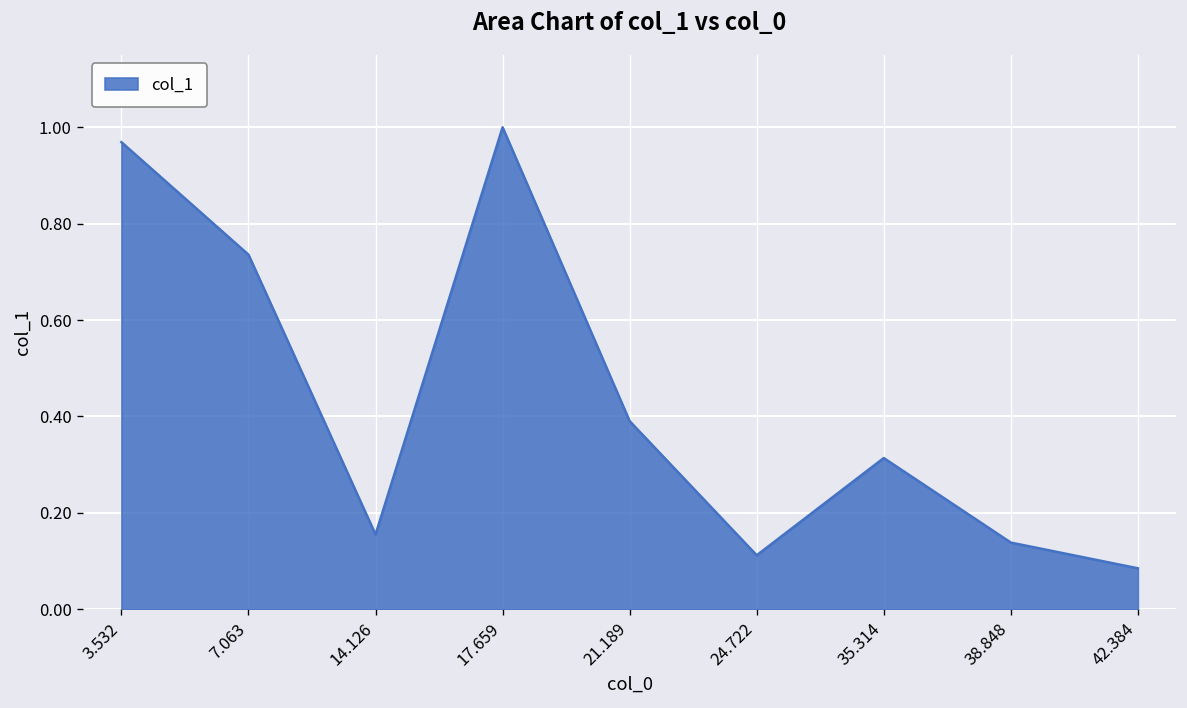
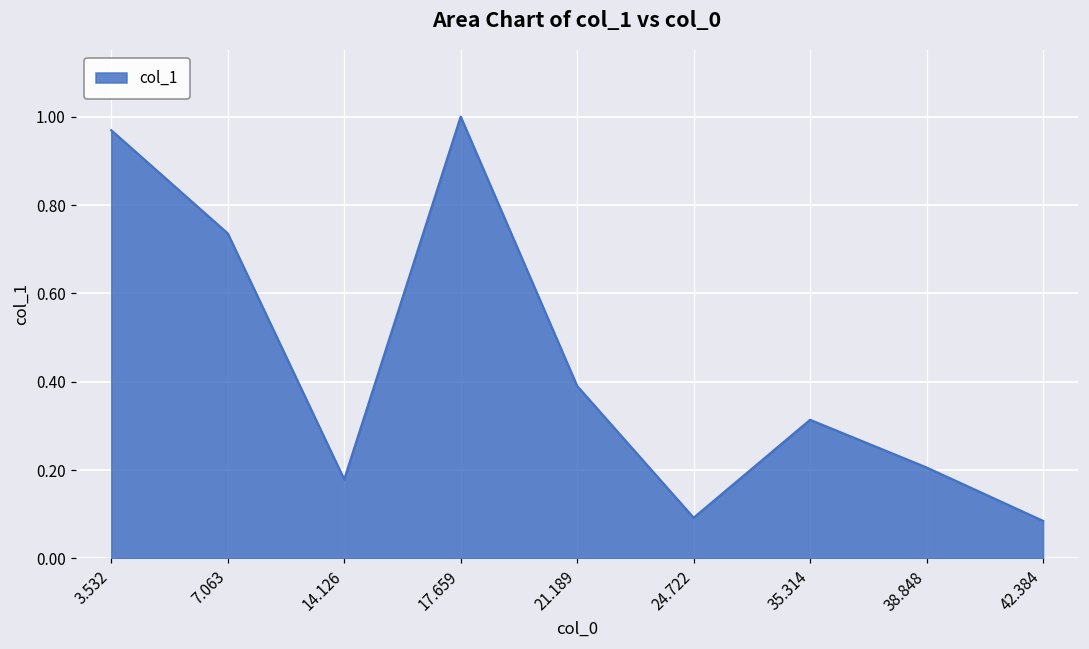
  {
    "3.532": 0.97,
    "7.063": 0.74,
-   "14.126": 0.15,
+   "14.126": 0.18,
    "17.659": 1.00,
    "21.189": 0.39,
-   "24.722": 0.11,
+   "24.722": 0.09,
    "35.314": 0.31,
-   "38.848": 0.14,
+   "38.848": 0.21,
    "42.384": 0.08
  }
